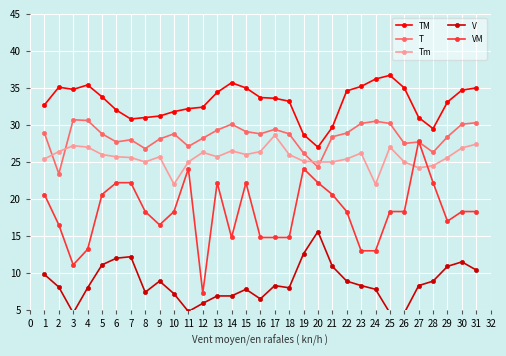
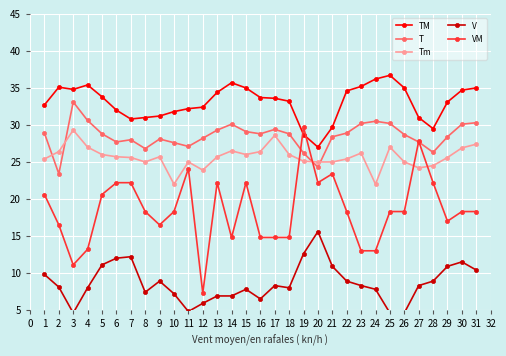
  {
    "T": {
      "1": 29,
      "2": 23,
-     "3": 31,
+     "3": 33,
      "4": 31,
      "5": 29,
      "6": 28,
      "7": 28,
      "8": 27,
      "9": 28,
-     "10": 29,
+     "10": 28,
      "11": 27,
      "12": 28,
      "13": 29,
      "14": 30,
      "15": 29,
      "16": 29,
      "17": 29,
      "18": 29,
      "19": 26,
      "20": 24,
      "21": 28,
      "22": 29,
      "23": 30,
      "24": 31,
      "25": 30,
-     "26": 28,
+     "26": 29,
      "28": 26,
      "29": 28,
      "30": 30,
      "31": 30
    },
    "Tm": {
      "1": 25,
      "2": 26,
-     "3": 27,
+     "3": 29,
      "4": 27,
      "5": 26,
      "6": 26,
      "7": 26,
      "8": 25,
      "9": 26,
      "10": 22,
      "11": 25,
-     "12": 26,
+     "12": 24,
      "13": 26,
      "14": 27,
      "15": 26,
      "16": 26,
      "17": 29,
      "18": 26,
      "19": 25,
      "20": 25,
      "21": 25,
      "22": 25,
      "23": 26,
      "24": 22,
      "25": 27,
      "26": 25,
      "27": 24,
      "28": 25,
      "29": 26,
      "30": 27,
      "31": 27
    },
    "VM": {
      "1": 21,
      "2": 17,
      "3": 11,
      "4": 13,
      "5": 21,
      "6": 22,
      "7": 22,
      "8": 18,
      "9": 17,
      "10": 18,
      "11": 24,
      "12": 7,
      "13": 22,
      "14": 15,
      "15": 22,
      "16": 15,
      "17": 15,
      "18": 15,
-     "19": 24,
+     "19": 30,
      "20": 22,
-     "21": 21,
+     "21": 23,
      "22": 18,
      "23": 13,
      "24": 13,
      "25": 18,
      "26": 18,
      "28": 22,
      "29": 17,
      "30": 18,
      "31": 18
    }
  }
